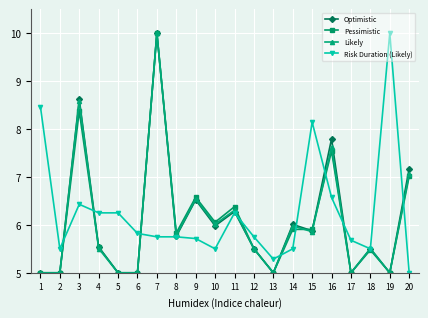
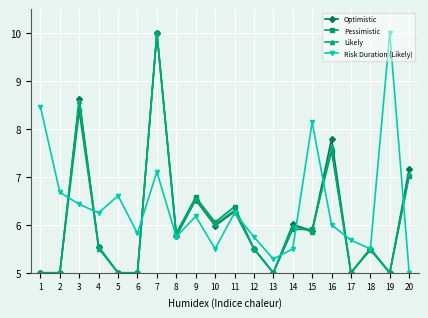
  {
    "Risk Duration (Likely)": {
      "1": 8.5,
-     "2": 5.5,
+     "2": 6.7,
      "3": 6.4,
      "4": 6.3,
-     "5": 6.3,
+     "5": 6.6,
      "6": 5.8,
-     "7": 5.8,
-     "9": 5.7,
+     "7": 7.1,
+     "9": 6.2,
      "10": 5.5,
      "12": 5.8,
      "13": 5.3,
      "14": 5.5,
      "15": 8.1,
-     "16": 6.6,
+     "16": 6.0,
      "17": 5.7,
      "20": 5.0
    }
  }
